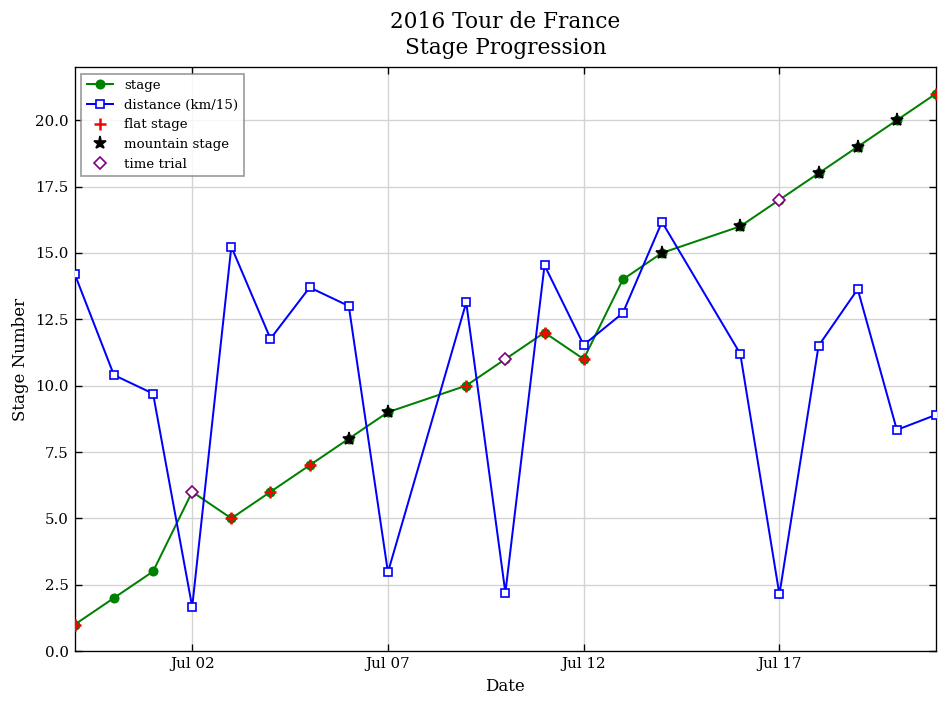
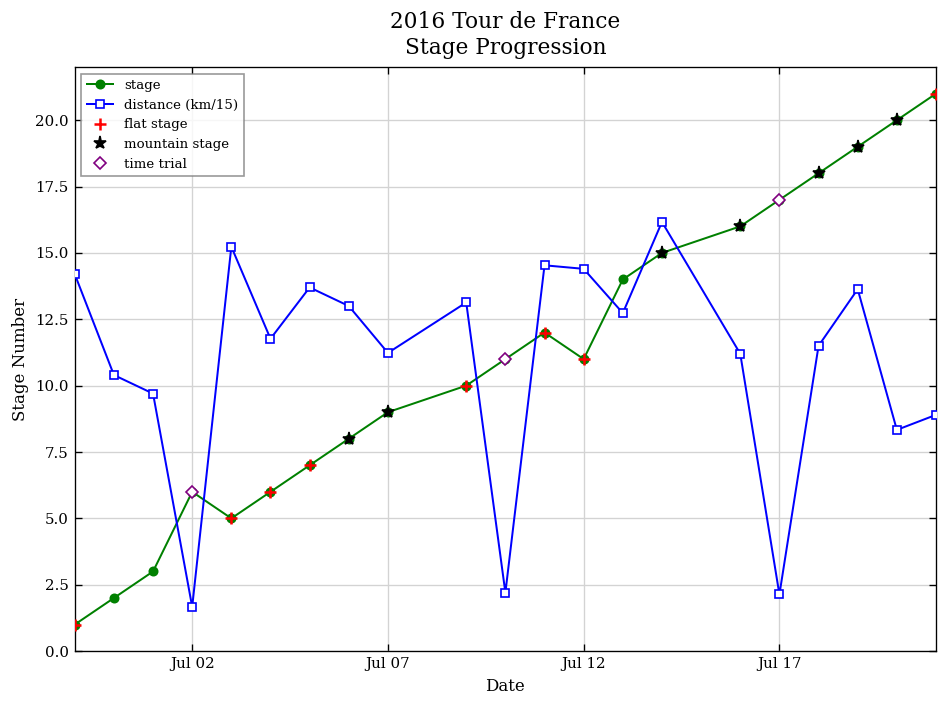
  {
    "distance (km/15)": {
      "Jul 02": 1.7,
-     "Jul 07": 3.0,
-     "Jul 12": 11.5,
+     "Jul 07": 11.2,
+     "Jul 12": 14.4,
      "Jul 17": 2.1
    }
  }
